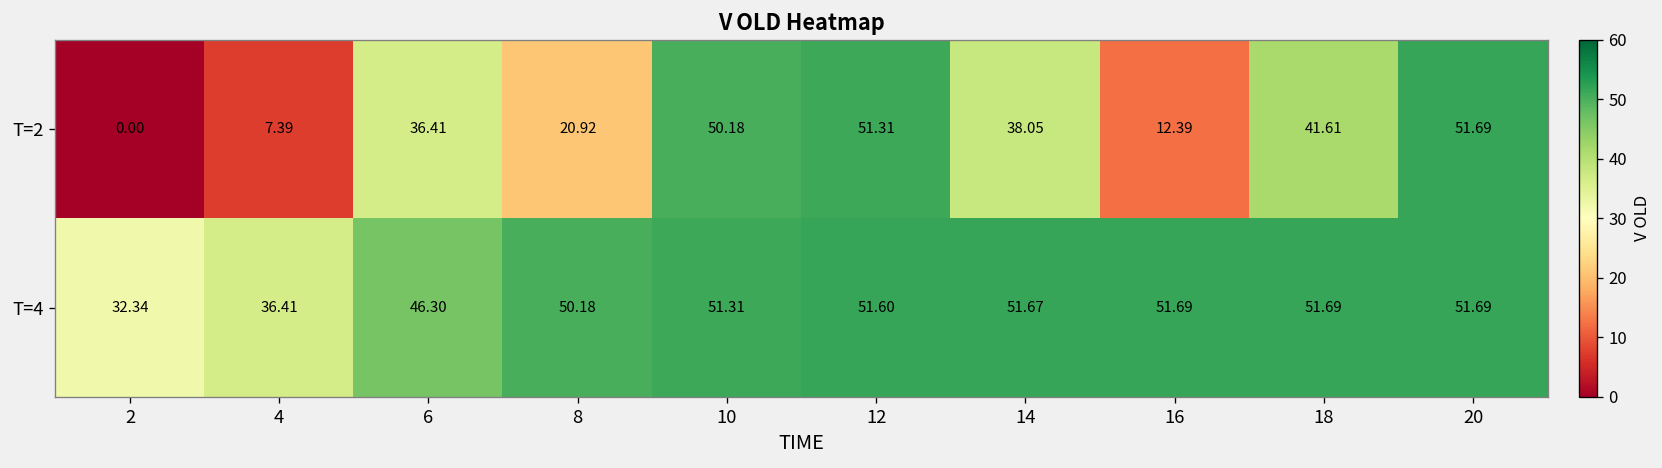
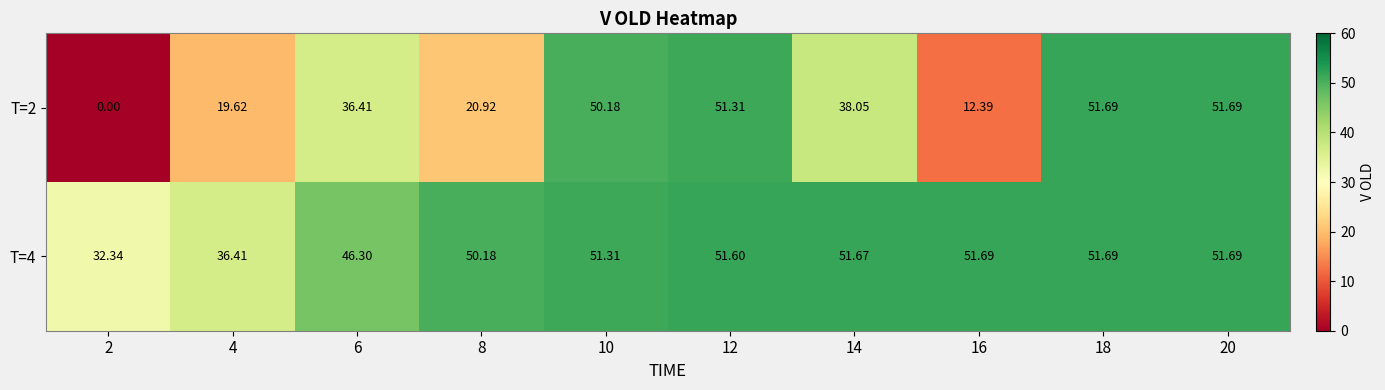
  {
    "T=2": {
      "2": 0.00,
-     "4": 7.39,
+     "4": 19.62,
      "6": 36.41,
      "8": 20.92,
      "10": 50.18,
      "12": 51.31,
      "14": 38.05,
      "16": 12.39,
-     "18": 41.61,
+     "18": 51.69,
      "20": 51.69
    },
    "T=4": {
      "2": 32.34,
      "4": 36.41,
      "6": 46.30,
      "8": 50.18,
      "10": 51.31,
      "12": 51.60,
      "14": 51.67,
      "16": 51.69,
      "18": 51.69,
      "20": 51.69
    }
  }
